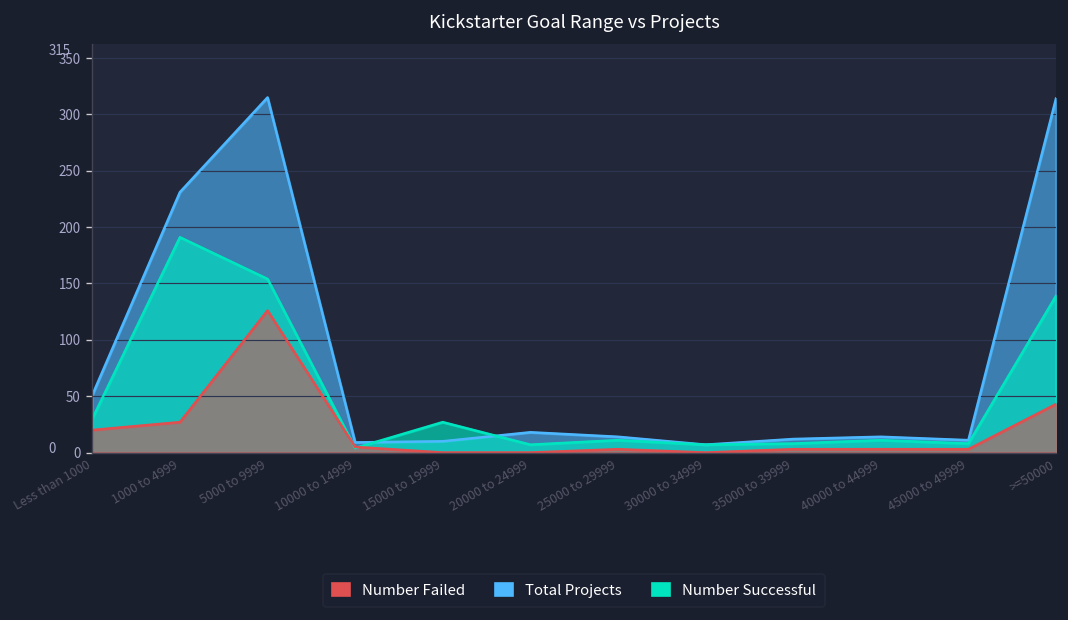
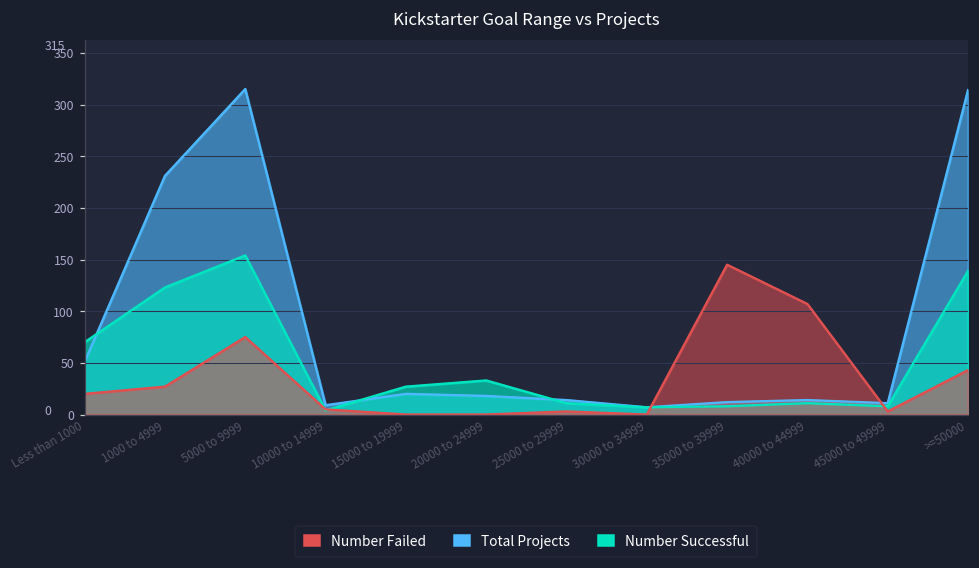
  {
    "Total Projects": {
      "Less than 1000": 50,
      "1000 to 4999": 230,
      "5000 to 9999": 320,
      "10000 to 14999": 10,
-     "15000 to 19999": 10,
+     "15000 to 19999": 20,
      "20000 to 24999": 20,
      "25000 to 29999": 10,
      "35000 to 39999": 10,
      "40000 to 44999": 10,
      "45000 to 49999": 10,
      ">=50000": 310
    },
    "Number Successful": {
-     "Less than 1000": 30,
-     "1000 to 4999": 190,
+     "Less than 1000": 70,
+     "1000 to 4999": 120,
      "5000 to 9999": 150,
      "15000 to 19999": 30,
-     "20000 to 24999": 10,
+     "20000 to 24999": 30,
      "25000 to 29999": 10,
      "35000 to 39999": 10,
      "40000 to 44999": 10,
      "45000 to 49999": 10,
      ">=50000": 140
    },
    "Number Failed": {
      "Less than 1000": 20,
      "1000 to 4999": 30,
-     "5000 to 9999": 130,
+     "5000 to 9999": 80,
      "15000 to 19999": 0,
      "20000 to 24999": 0,
      "25000 to 29999": 0,
      "30000 to 34999": 0,
-     "35000 to 39999": 0,
-     "40000 to 44999": 0,
+     "35000 to 39999": 150,
+     "40000 to 44999": 110,
      "45000 to 49999": 0,
      ">=50000": 40
    }
  }
